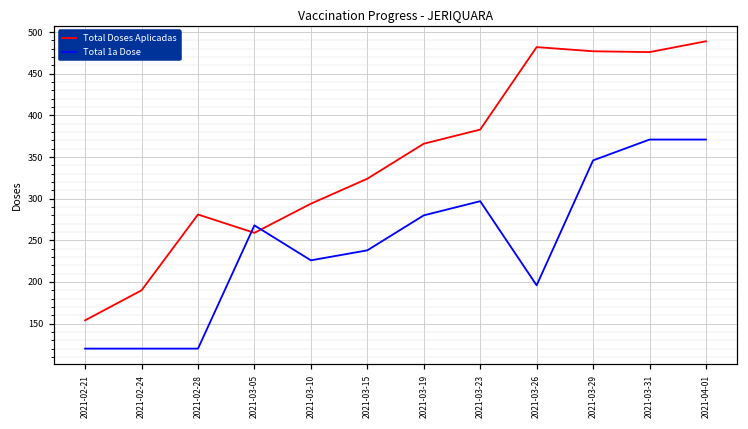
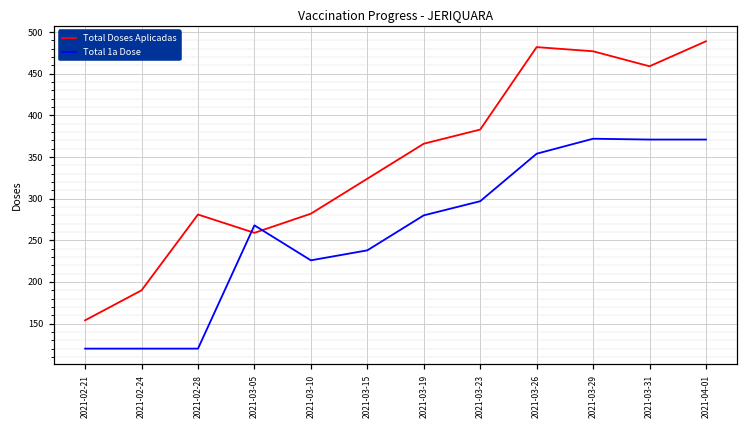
  {
    "Total Doses Aplicadas": {
      "2021-02-21": 150,
      "2021-02-24": 190,
      "2021-02-28": 280,
      "2021-03-05": 260,
-     "2021-03-10": 290,
+     "2021-03-10": 280,
      "2021-03-15": 320,
      "2021-03-19": 370,
      "2021-03-23": 380,
      "2021-03-26": 480,
      "2021-03-29": 480,
-     "2021-03-31": 480,
+     "2021-03-31": 460,
      "2021-04-01": 490
    },
    "Total 1a Dose": {
      "2021-02-21": 120,
      "2021-02-24": 120,
      "2021-02-28": 120,
      "2021-03-05": 270,
      "2021-03-10": 230,
      "2021-03-15": 240,
      "2021-03-19": 280,
      "2021-03-23": 300,
-     "2021-03-26": 200,
-     "2021-03-29": 350,
+     "2021-03-26": 350,
+     "2021-03-29": 370,
      "2021-03-31": 370,
      "2021-04-01": 370
    }
  }
